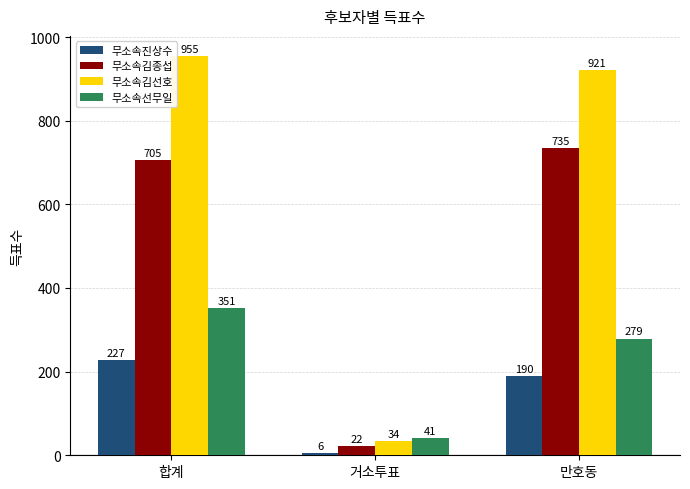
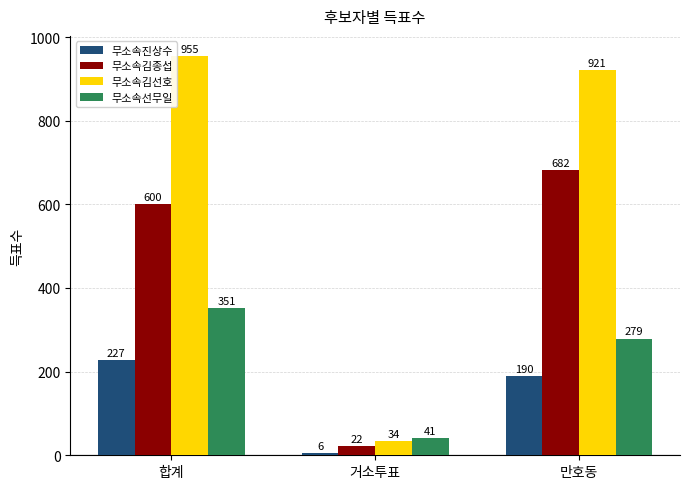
  {
    "무소속진상수": {
      "합계": 227,
      "거소투표": 6,
      "만호동": 190
    },
    "무소속김종섭": {
-     "합계": 705,
+     "합계": 600,
      "거소투표": 22,
-     "만호동": 735
+     "만호동": 682
    },
    "무소속김선호": {
      "합계": 955,
      "거소투표": 34,
      "만호동": 921
    },
    "무소속선무일": {
      "합계": 351,
      "거소투표": 41,
      "만호동": 279
    }
  }
